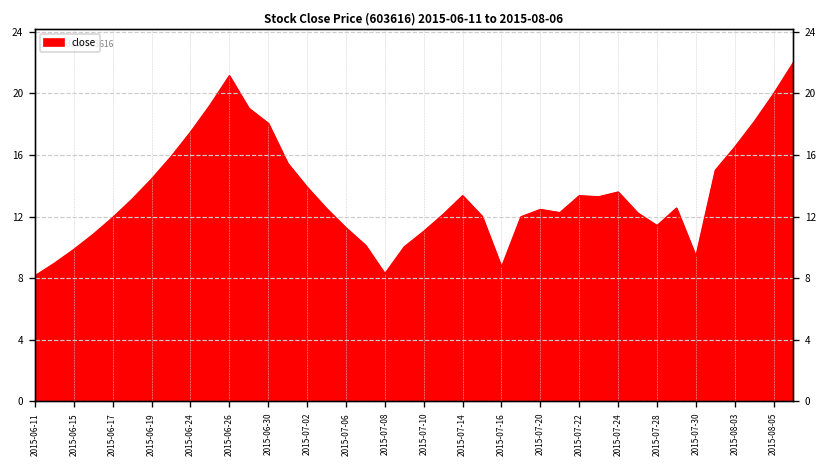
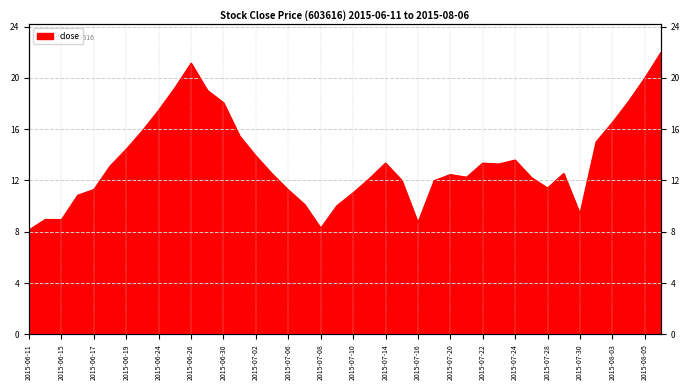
  {
    "2015-06-11": 8.2,
-   "2015-06-15": 9.9,
-   "2015-06-17": 11.9,
+   "2015-06-15": 9.0,
+   "2015-06-17": 11.3,
    "2015-06-19": 14.4,
    "2015-06-24": 17.5,
    "2015-06-26": 21.1,
    "2015-06-30": 18.1,
    "2015-07-02": 13.9,
    "2015-07-06": 11.3,
    "2015-07-08": 8.3,
    "2015-07-10": 11.0,
    "2015-07-14": 13.4,
    "2015-07-16": 8.7,
    "2015-07-20": 12.5,
    "2015-07-22": 13.4,
    "2015-07-24": 13.6,
    "2015-07-28": 11.4,
    "2015-07-30": 9.4,
    "2015-08-03": 16.5,
    "2015-08-05": 20.0
  }
